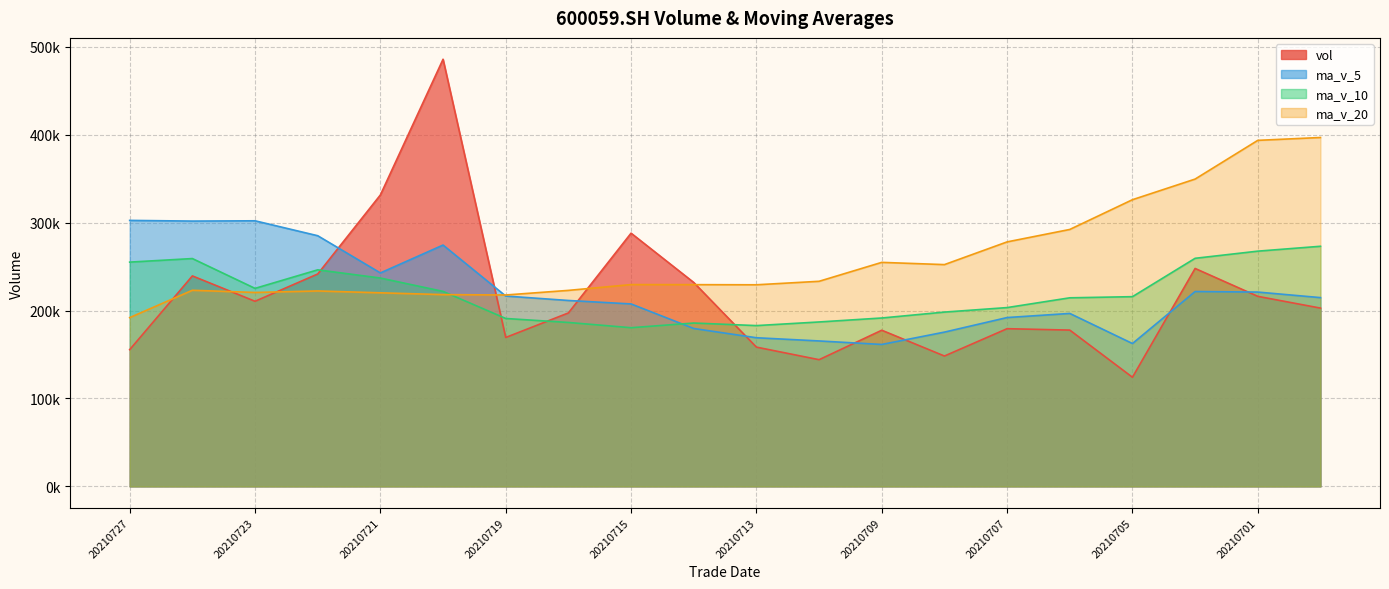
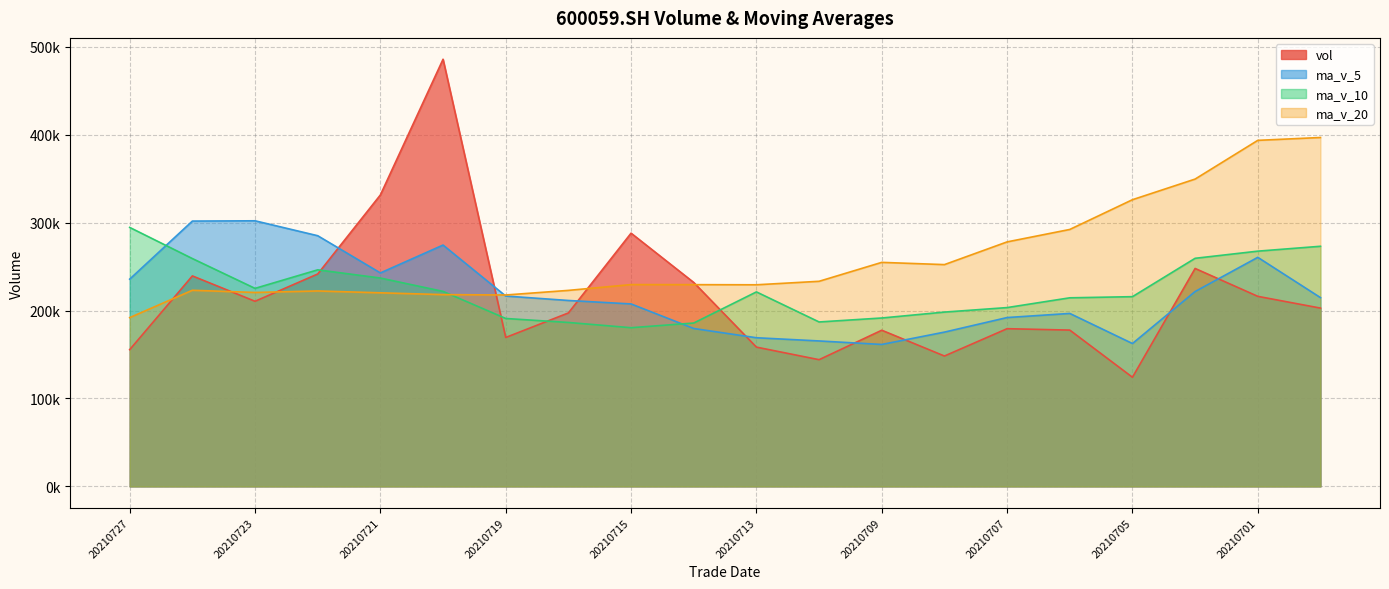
  {
    "vol": {
      "20210727": 160000,
      "20210723": 210000,
      "20210721": 330000,
      "20210719": 170000,
      "20210715": 290000,
      "20210713": 160000,
      "20210709": 180000,
      "20210707": 180000,
      "20210705": 120000,
      "20210701": 220000
    },
    "ma_v_5": {
-     "20210727": 300000,
+     "20210727": 240000,
      "20210723": 300000,
      "20210721": 240000,
      "20210715": 210000,
      "20210713": 170000,
      "20210709": 160000,
      "20210707": 190000,
      "20210705": 160000,
-     "20210701": 220000
+     "20210701": 260000
    },
    "ma_v_10": {
-     "20210727": 260000,
+     "20210727": 290000,
      "20210723": 230000,
      "20210721": 240000,
      "20210719": 190000,
      "20210715": 180000,
-     "20210713": 180000,
+     "20210713": 220000,
      "20210709": 190000,
      "20210707": 200000,
      "20210705": 220000,
      "20210701": 270000
    },
    "ma_v_20": {
      "20210727": 190000,
      "20210723": 220000,
      "20210721": 220000,
      "20210715": 230000,
      "20210713": 230000,
      "20210709": 250000,
      "20210707": 280000,
      "20210705": 330000,
      "20210701": 390000
    }
  }
